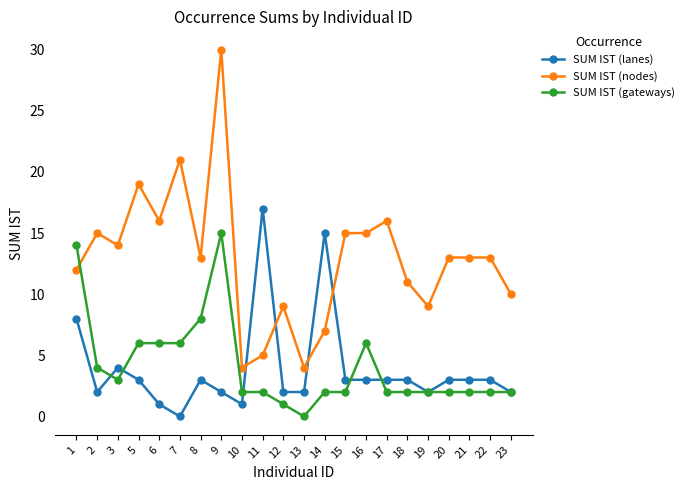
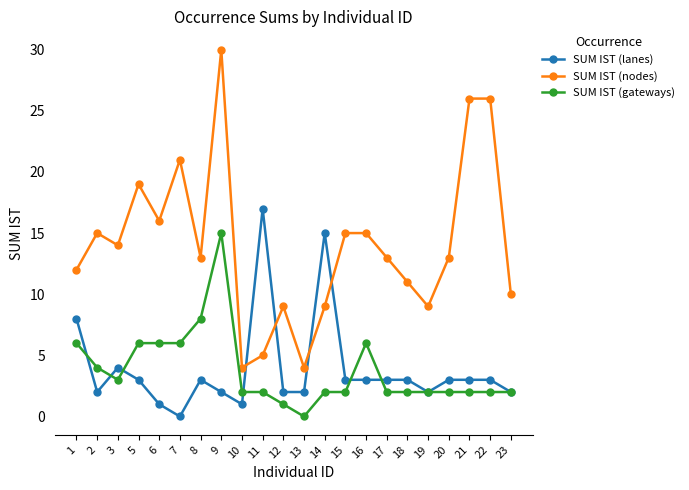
  {
    "SUM IST (lanes)": {
      "1": 8,
      "2": 2,
      "3": 4,
      "5": 3,
      "6": 1,
      "7": 0,
      "8": 3,
      "9": 2,
      "10": 1,
      "11": 17,
      "12": 2,
      "13": 2,
      "14": 15,
      "15": 3,
      "16": 3,
      "17": 3,
      "18": 3,
      "20": 3,
      "21": 3,
      "22": 3
    },
    "SUM IST (nodes)": {
      "1": 12,
      "2": 15,
      "3": 14,
      "5": 19,
      "6": 16,
      "7": 21,
      "8": 13,
      "9": 30,
      "10": 4,
      "11": 5,
      "12": 9,
      "13": 4,
-     "14": 7,
+     "14": 9,
      "15": 15,
      "16": 15,
-     "17": 16,
+     "17": 13,
      "18": 11,
      "19": 9,
      "20": 13,
-     "21": 13,
-     "22": 13,
+     "21": 26,
+     "22": 26,
      "23": 10
    },
    "SUM IST (gateways)": {
-     "1": 14,
+     "1": 6,
      "2": 4,
      "3": 3,
      "5": 6,
      "6": 6,
      "7": 6,
      "8": 8,
      "9": 15,
      "10": 2,
      "11": 2,
      "12": 1,
      "13": 0,
      "14": 2,
      "15": 2,
      "16": 6,
      "17": 2,
      "18": 2,
      "20": 2,
      "21": 2,
      "22": 2
    }
  }
